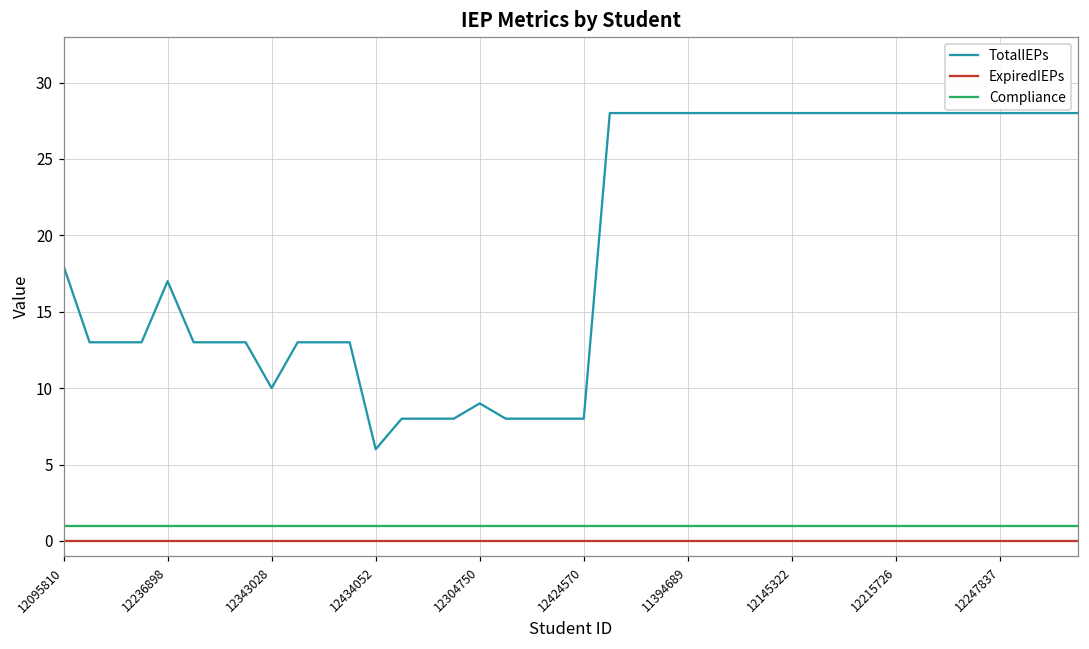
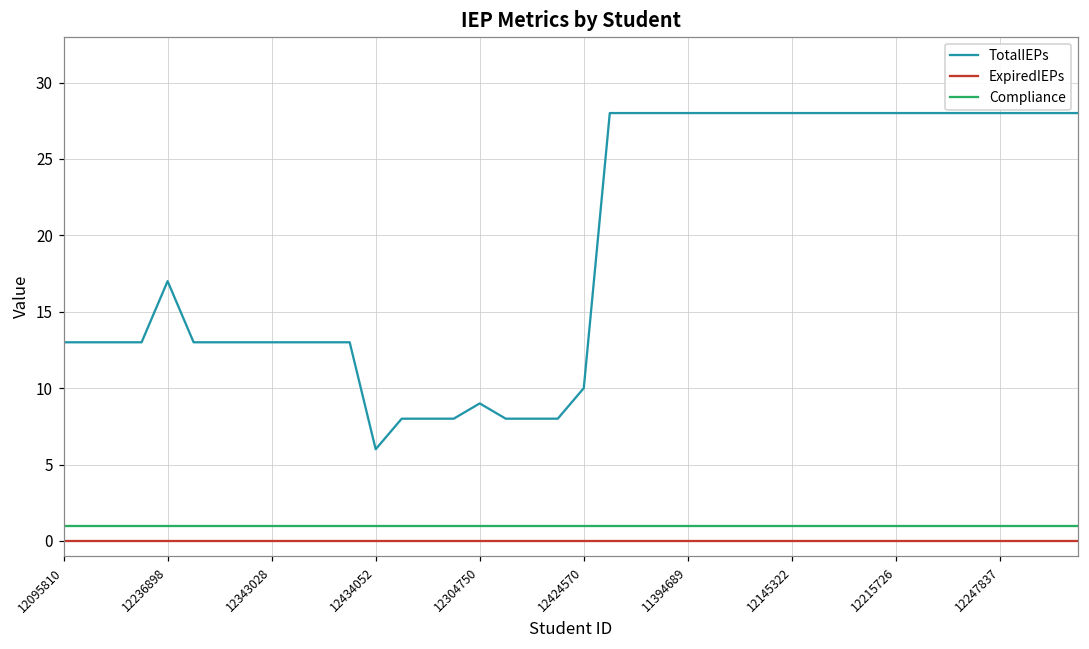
  {
    "TotalIEPs": {
-     "12095810": 18,
+     "12095810": 13,
      "12236898": 17,
-     "12343028": 10,
+     "12343028": 13,
      "12434052": 6,
      "12304750": 9,
-     "12424570": 8,
+     "12424570": 10,
      "11394689": 28,
      "12145322": 28,
      "12215726": 28,
      "12247837": 28
    },
    "ExpiredIEPs": {
      "12095810": 0,
      "12236898": 0,
      "12343028": 0,
      "12434052": 0,
      "12304750": 0,
      "12424570": 0,
      "11394689": 0,
      "12145322": 0,
      "12215726": 0,
      "12247837": 0
    },
    "Compliance": {
      "12095810": 1,
      "12236898": 1,
      "12343028": 1,
      "12434052": 1,
      "12304750": 1,
      "12424570": 1,
      "11394689": 1,
      "12145322": 1,
      "12215726": 1,
      "12247837": 1
    }
  }
